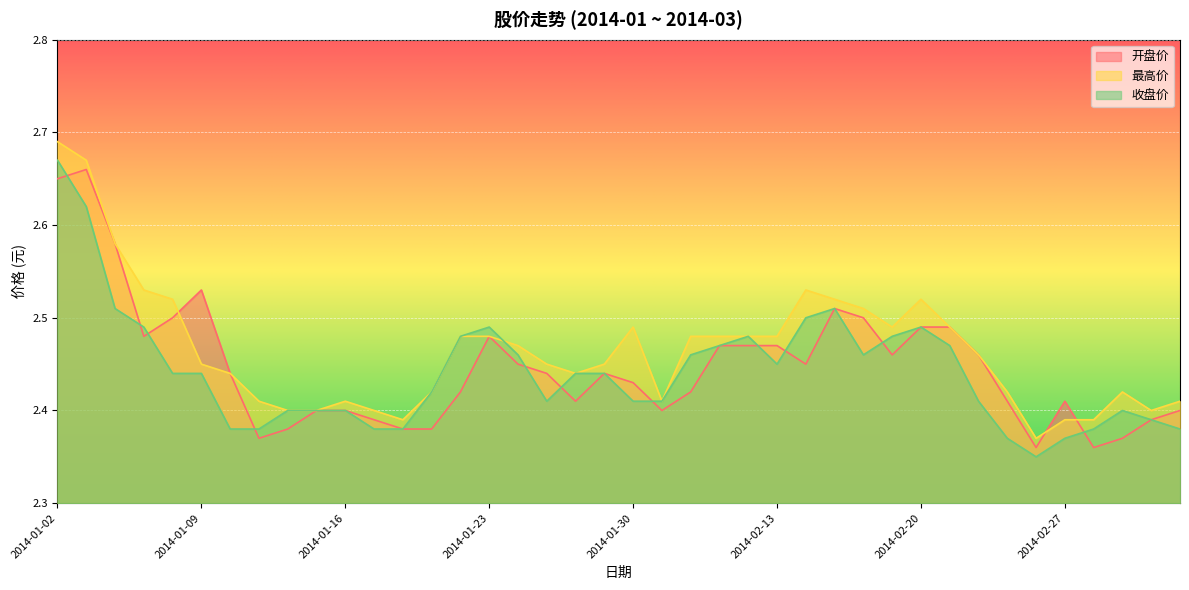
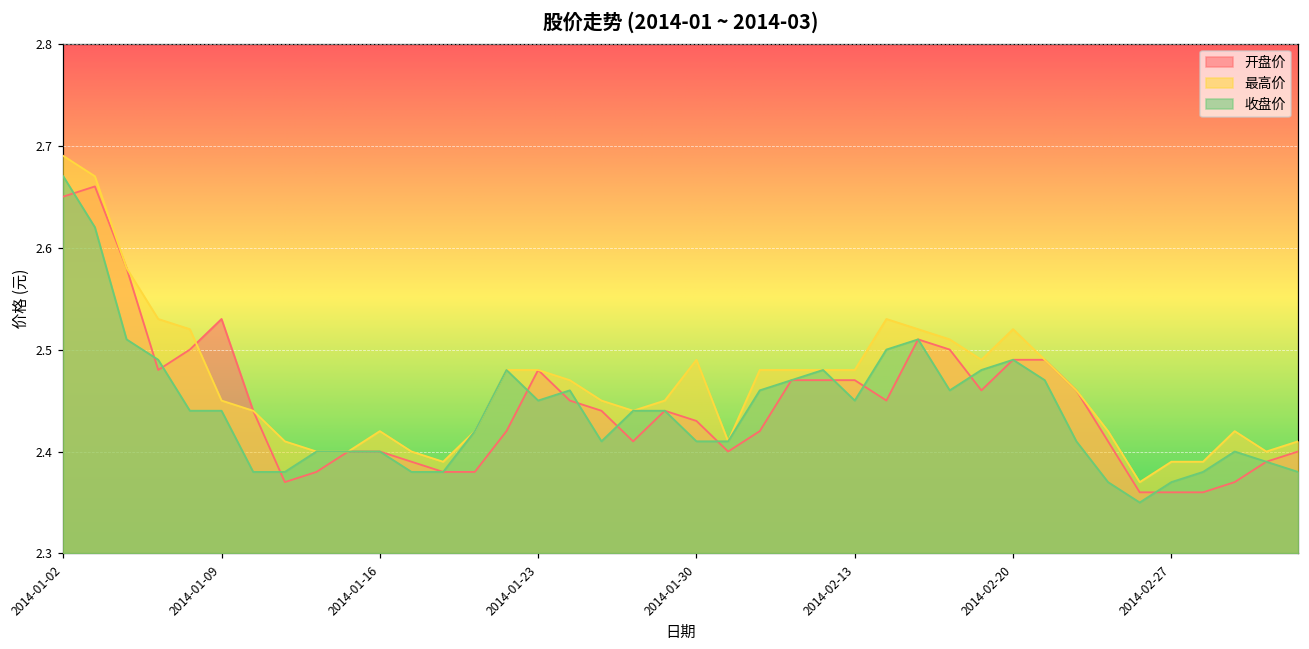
  {
    "开盘价": {
      "2014-01-02": 2.65,
      "2014-01-09": 2.53,
      "2014-01-30": 2.43,
      "2014-02-13": 2.47,
-     "2014-02-27": 2.41
+     "2014-02-27": 2.36
    },
    "最高价": {
      "2014-01-02": 2.69,
      "2014-01-09": 2.45,
-     "2014-01-16": 2.41,
+     "2014-01-16": 2.42,
      "2014-01-30": 2.49,
      "2014-02-13": 2.48,
      "2014-02-20": 2.52,
      "2014-02-27": 2.39
    },
    "收盘价": {
      "2014-01-02": 2.67,
      "2014-01-09": 2.44,
-     "2014-01-23": 2.49,
+     "2014-01-23": 2.45,
      "2014-01-30": 2.41,
      "2014-02-13": 2.45,
      "2014-02-27": 2.37
    }
  }
